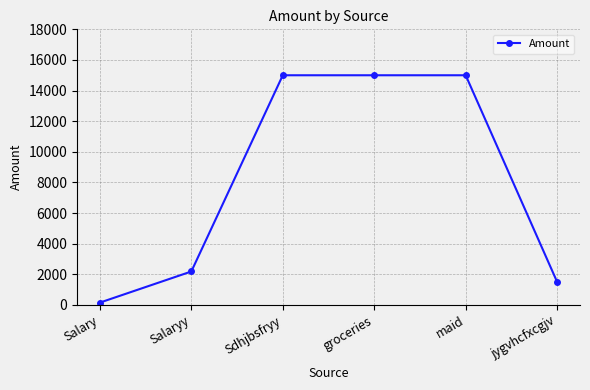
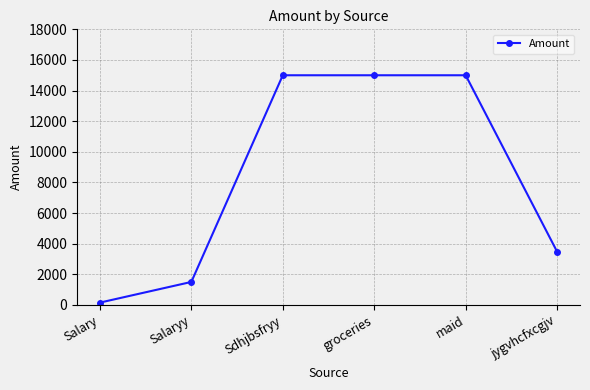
  {
    "Salary": 200,
-   "Salaryy": 2200,
+   "Salaryy": 1500,
    "Sdhjbsfryy": 15000,
    "groceries": 15000,
    "maid": 15000,
-   "jygvhcfxcgjv": 1500
+   "jygvhcfxcgjv": 3500
  }
